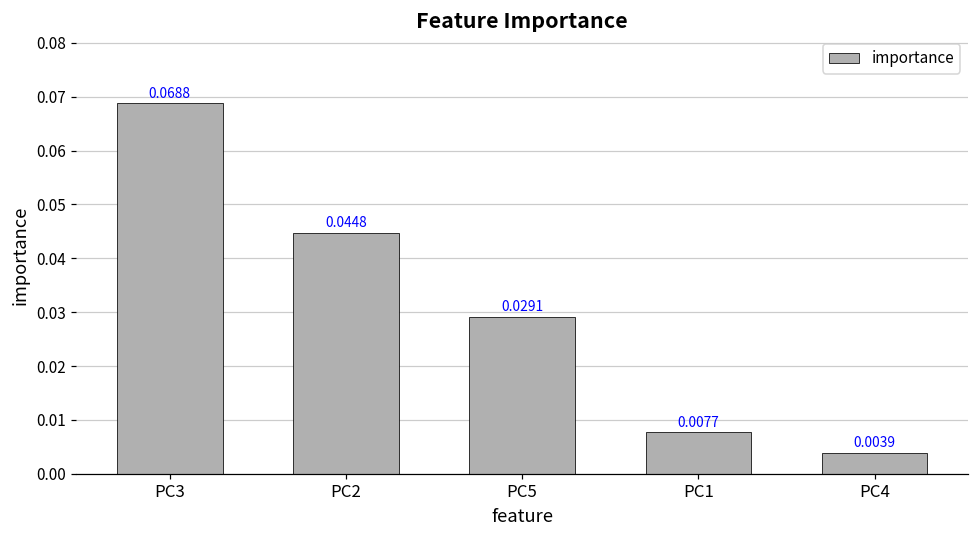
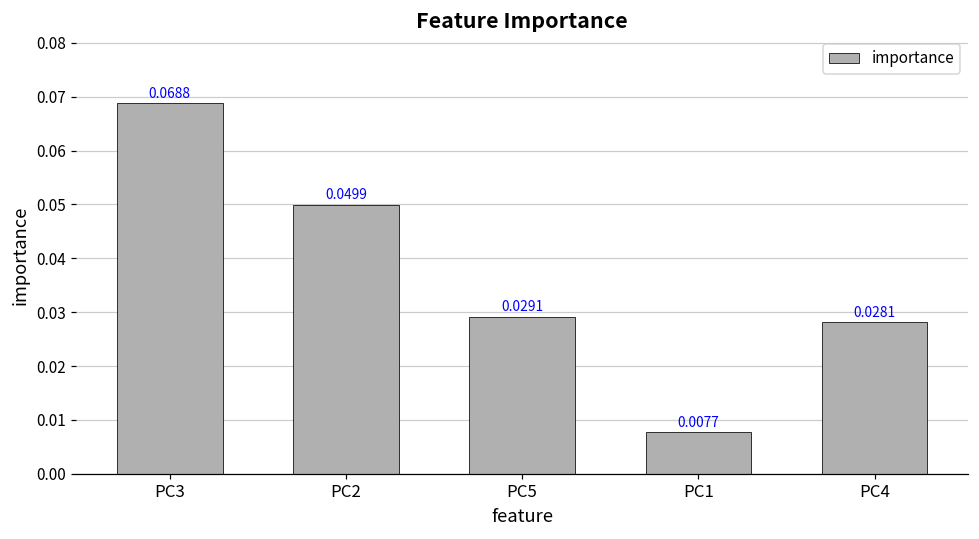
  {
    "PC3": 0.0688,
-   "PC2": 0.0448,
+   "PC2": 0.0499,
    "PC5": 0.0291,
    "PC1": 0.0077,
-   "PC4": 0.0039
+   "PC4": 0.0281
  }
